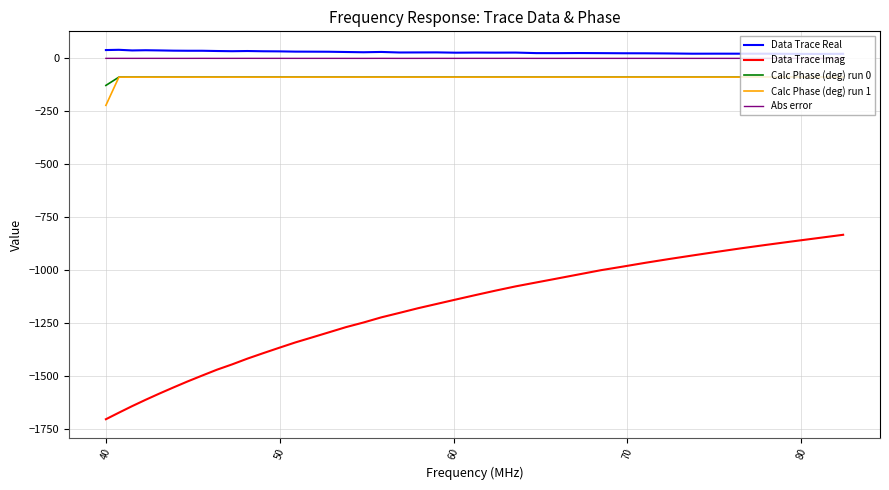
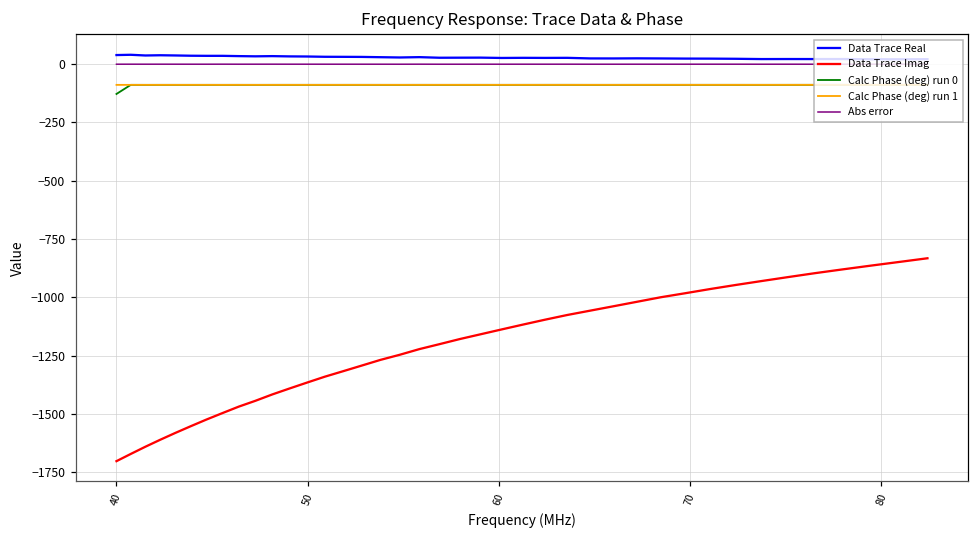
  {
    "Data Trace Real": {
      "40": 40
    },
    "Data Trace Imag": {
      "40": -1700
    },
    "Calc Phase (deg) run 0": {
      "40": -130
    },
    "Calc Phase (deg) run 1": {
-     "40": -220
+     "40": -90
    },
    "Abs error": {
      "40": 0
    }
  }
